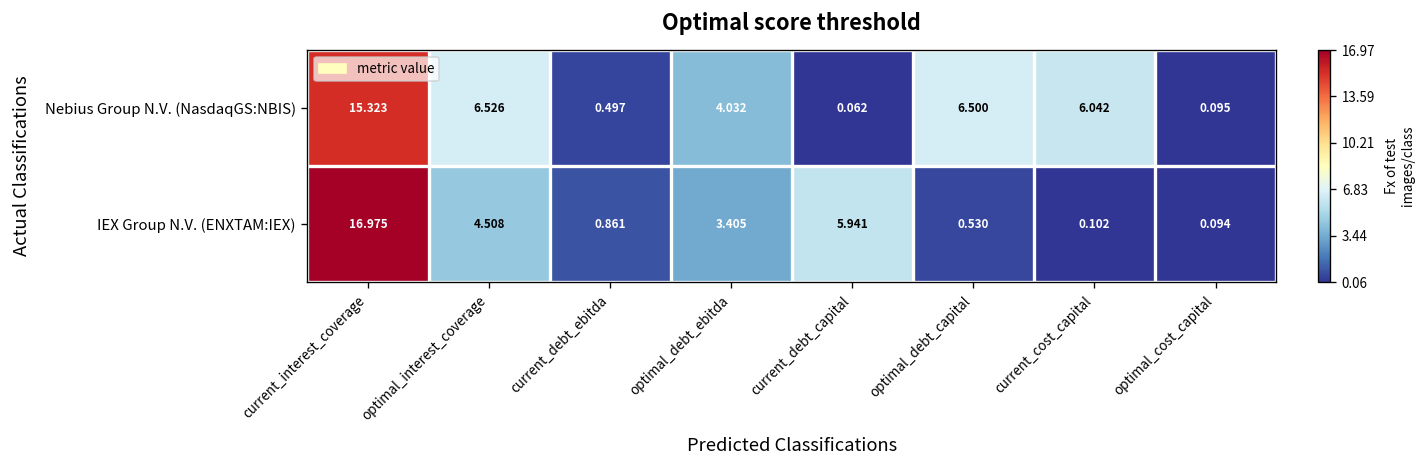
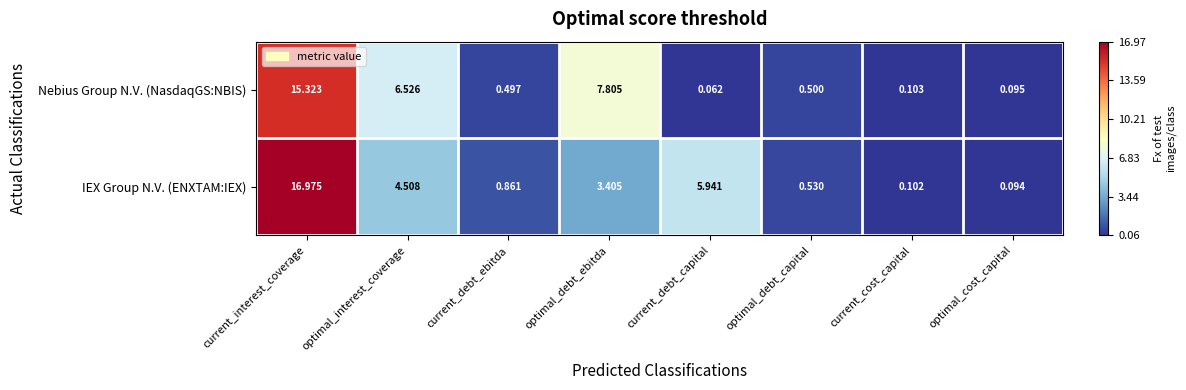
  {
    "Nebius Group N.V. (NasdaqGS:NBIS)": {
      "current_interest_coverage": 15.323,
      "optimal_interest_coverage": 6.526,
      "current_debt_ebitda": 0.497,
-     "optimal_debt_ebitda": 4.032,
+     "optimal_debt_ebitda": 7.805,
      "current_debt_capital": 0.062,
-     "optimal_debt_capital": 6.500,
-     "current_cost_capital": 6.042,
+     "optimal_debt_capital": 0.500,
+     "current_cost_capital": 0.103,
      "optimal_cost_capital": 0.095
    },
    "IEX Group N.V. (ENXTAM:IEX)": {
      "current_interest_coverage": 16.975,
      "optimal_interest_coverage": 4.508,
      "current_debt_ebitda": 0.861,
      "optimal_debt_ebitda": 3.405,
      "current_debt_capital": 5.941,
      "optimal_debt_capital": 0.530,
      "current_cost_capital": 0.102,
      "optimal_cost_capital": 0.094
    }
  }
